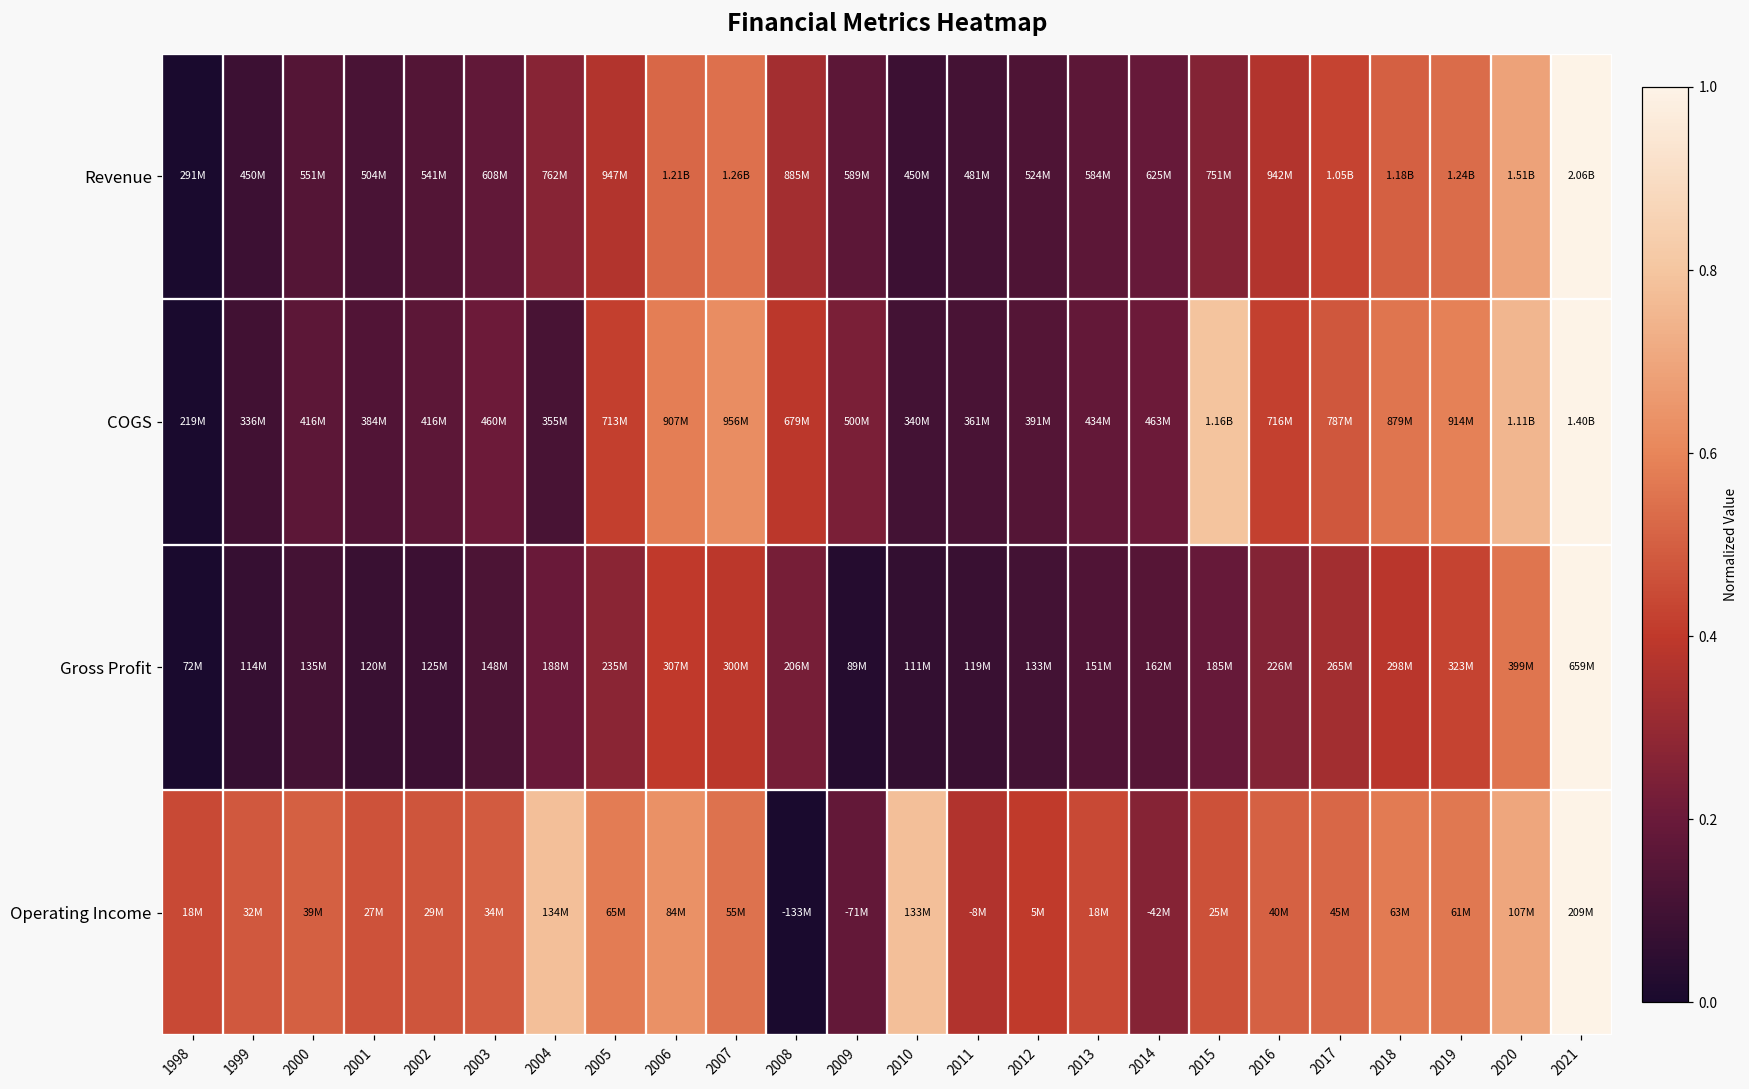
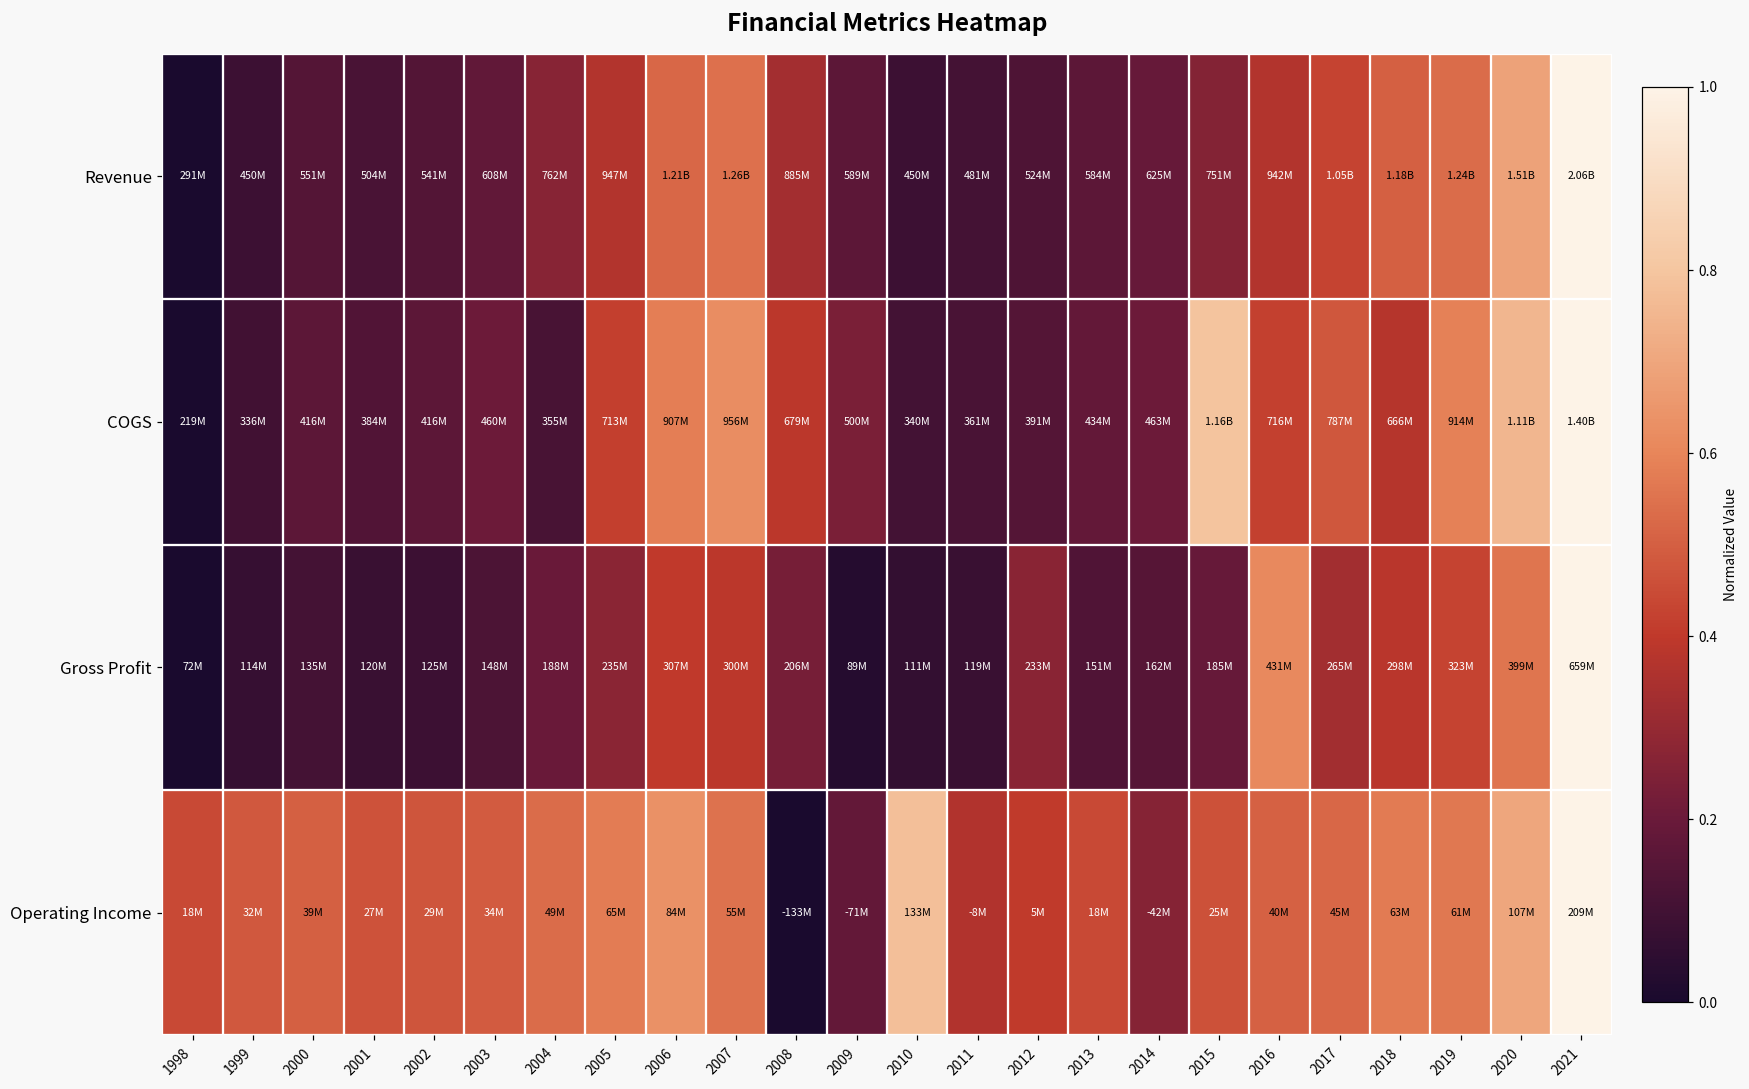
  {
    "Revenue": {
      "1998": "291M",
      "1999": "450M",
      "2000": "551M",
      "2001": "504M",
      "2002": "541M",
      "2003": "608M",
      "2004": "762M",
      "2005": "947M",
      "2006": "1.21B",
      "2007": "1.26B",
      "2008": "885M",
      "2009": "589M",
      "2010": "450M",
      "2011": "481M",
      "2012": "524M",
      "2013": "584M",
      "2014": "625M",
      "2015": "751M",
      "2016": "942M",
      "2017": "1.05B",
      "2018": "1.18B",
      "2019": "1.24B",
      "2020": "1.51B",
      "2021": "2.06B"
    },
    "COGS": {
      "1998": "219M",
      "1999": "336M",
      "2000": "416M",
      "2001": "384M",
      "2002": "416M",
      "2003": "460M",
      "2004": "355M",
      "2005": "713M",
      "2006": "907M",
      "2007": "956M",
      "2008": "679M",
      "2009": "500M",
      "2010": "340M",
      "2011": "361M",
      "2012": "391M",
      "2013": "434M",
      "2014": "463M",
      "2015": "1.16B",
      "2016": "716M",
      "2017": "787M",
-     "2018": "879M",
+     "2018": "666M",
      "2019": "914M",
      "2020": "1.11B",
      "2021": "1.40B"
    },
    "Gross Profit": {
      "1998": "72M",
      "1999": "114M",
      "2000": "135M",
      "2001": "120M",
      "2002": "125M",
      "2003": "148M",
      "2004": "188M",
      "2005": "235M",
      "2006": "307M",
      "2007": "300M",
      "2008": "206M",
      "2009": "89M",
      "2010": "111M",
      "2011": "119M",
-     "2012": "133M",
+     "2012": "233M",
      "2013": "151M",
      "2014": "162M",
      "2015": "185M",
-     "2016": "226M",
+     "2016": "431M",
      "2017": "265M",
      "2018": "298M",
      "2019": "323M",
      "2020": "399M",
      "2021": "659M"
    },
    "Operating Income": {
      "1998": "18M",
      "1999": "32M",
      "2000": "39M",
      "2001": "27M",
      "2002": "29M",
      "2003": "34M",
-     "2004": "134M",
+     "2004": "49M",
      "2005": "65M",
      "2006": "84M",
      "2007": "55M",
      "2008": "-133M",
      "2009": "-71M",
      "2010": "133M",
      "2011": "-8M",
      "2012": "5M",
      "2013": "18M",
      "2014": "-42M",
      "2015": "25M",
      "2016": "40M",
      "2017": "45M",
      "2018": "63M",
      "2019": "61M",
      "2020": "107M",
      "2021": "209M"
    }
  }
